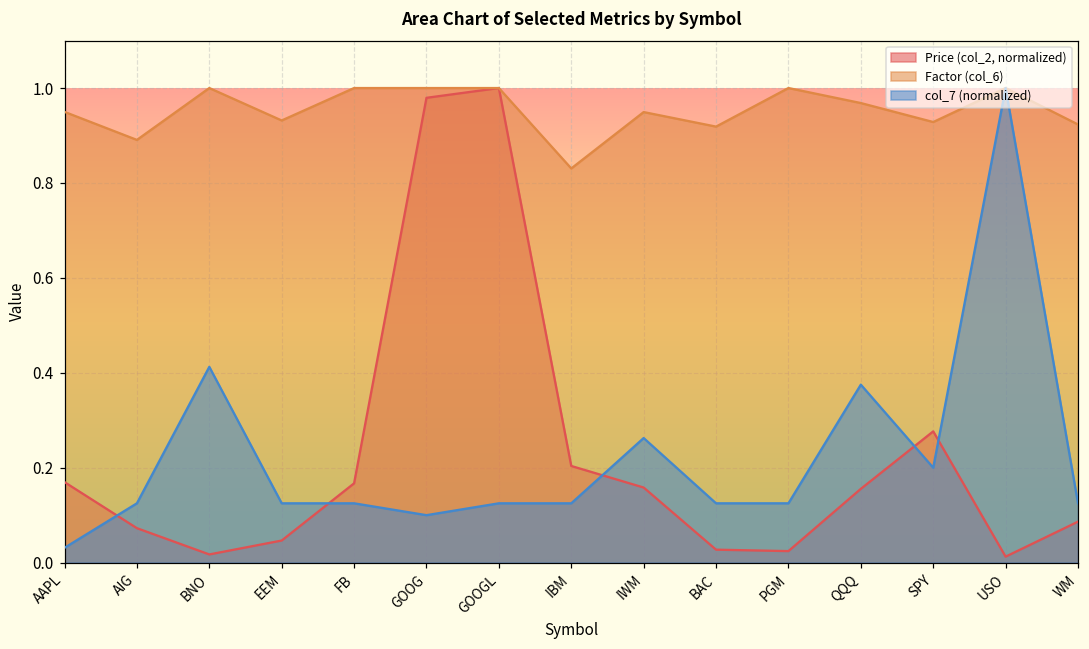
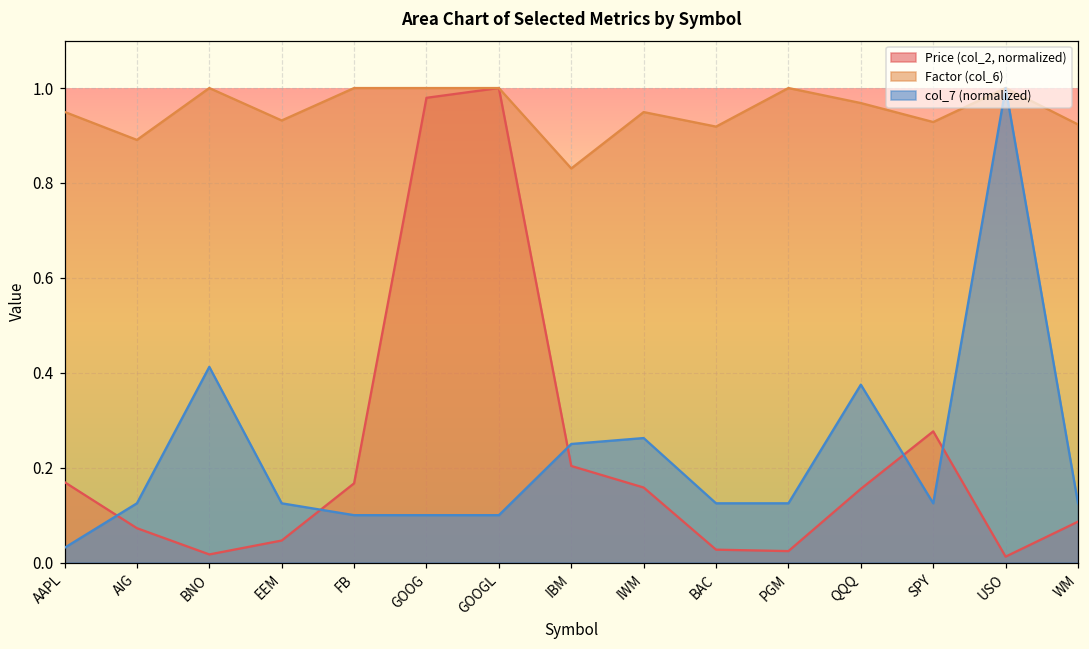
  {
    "col_7 (normalized)": {
      "AAPL": 0.03,
      "AIG": 0.13,
      "BNO": 0.41,
      "EEM": 0.13,
-     "FB": 0.13,
+     "FB": 0.10,
      "GOOG": 0.10,
-     "GOOGL": 0.13,
-     "IBM": 0.13,
+     "GOOGL": 0.10,
+     "IBM": 0.25,
      "IWM": 0.26,
      "BAC": 0.13,
      "PGM": 0.13,
      "QQQ": 0.38,
-     "SPY": 0.20,
+     "SPY": 0.13,
      "WM": 0.13
    }
  }
